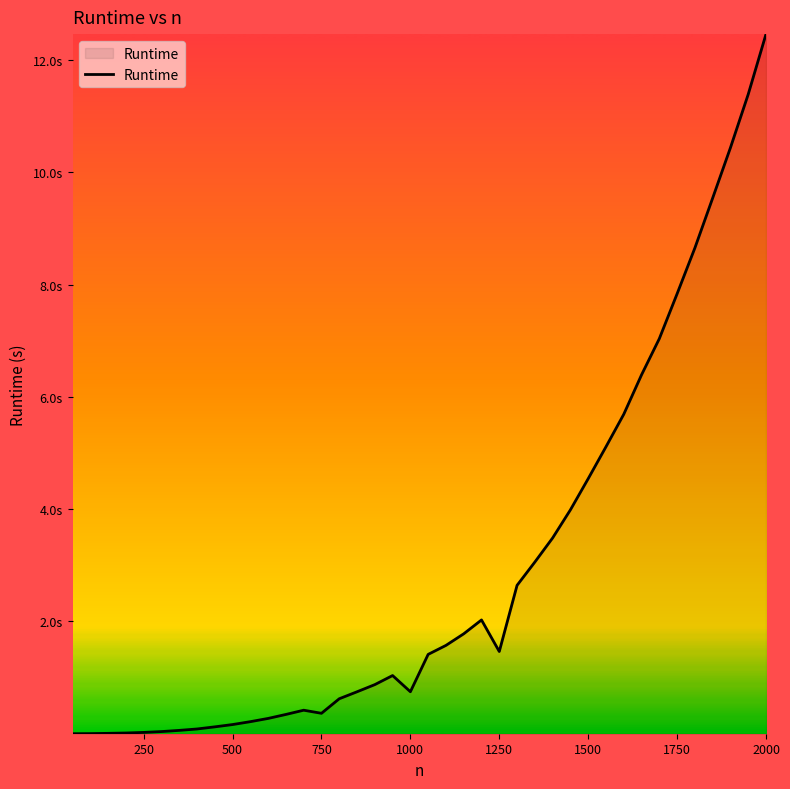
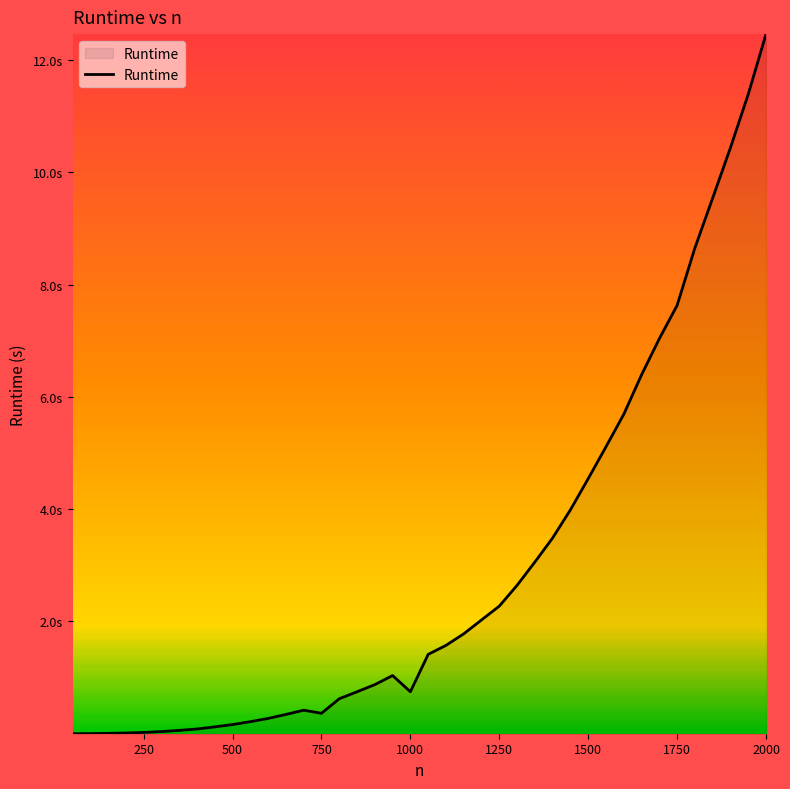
  {
    "250": "0.0s",
    "500": "0.2s",
    "750": "0.4s",
    "1000": "0.7s",
-   "1250": "1.5s",
+   "1250": "2.3s",
    "1500": "4.5s",
-   "1750": "7.8s",
+   "1750": "7.6s",
    "2000": "12.5s"
  }
